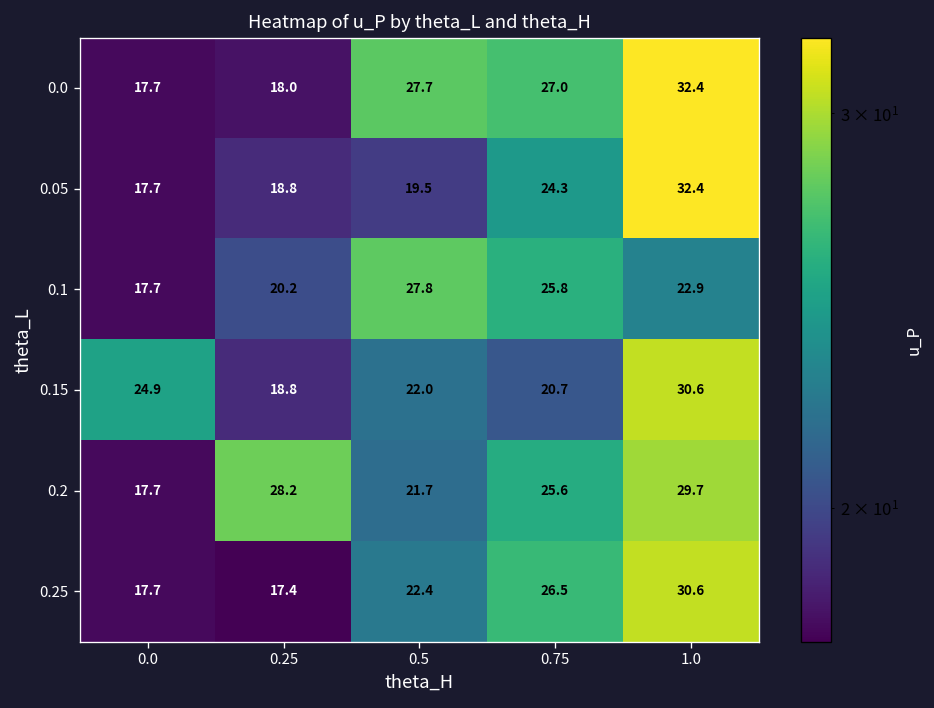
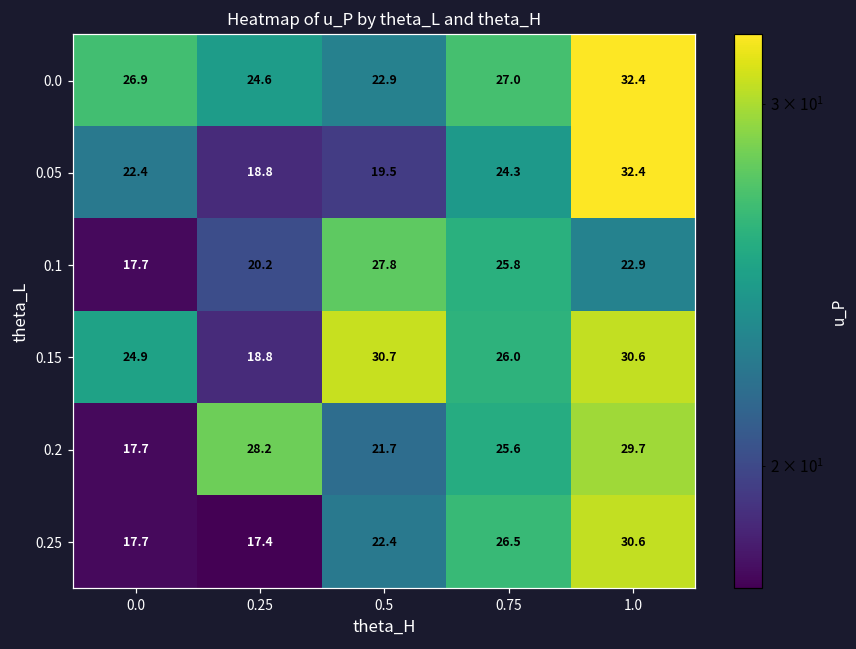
  {
    "0.0": {
-     "0.0": 17.7,
-     "0.25": 18.0,
-     "0.5": 27.7,
+     "0.0": 26.9,
+     "0.25": 24.6,
+     "0.5": 22.9,
      "0.75": 27.0,
      "1.0": 32.4
    },
    "0.05": {
-     "0.0": 17.7,
+     "0.0": 22.4,
      "0.25": 18.8,
      "0.5": 19.5,
      "0.75": 24.3,
      "1.0": 32.4
    },
    "0.1": {
      "0.0": 17.7,
      "0.25": 20.2,
      "0.5": 27.8,
      "0.75": 25.8,
      "1.0": 22.9
    },
    "0.15": {
      "0.0": 24.9,
      "0.25": 18.8,
-     "0.5": 22.0,
-     "0.75": 20.7,
+     "0.5": 30.7,
+     "0.75": 26.0,
      "1.0": 30.6
    },
    "0.2": {
      "0.0": 17.7,
      "0.25": 28.2,
      "0.5": 21.7,
      "0.75": 25.6,
      "1.0": 29.7
    },
    "0.25": {
      "0.0": 17.7,
      "0.25": 17.4,
      "0.5": 22.4,
      "0.75": 26.5,
      "1.0": 30.6
    }
  }
